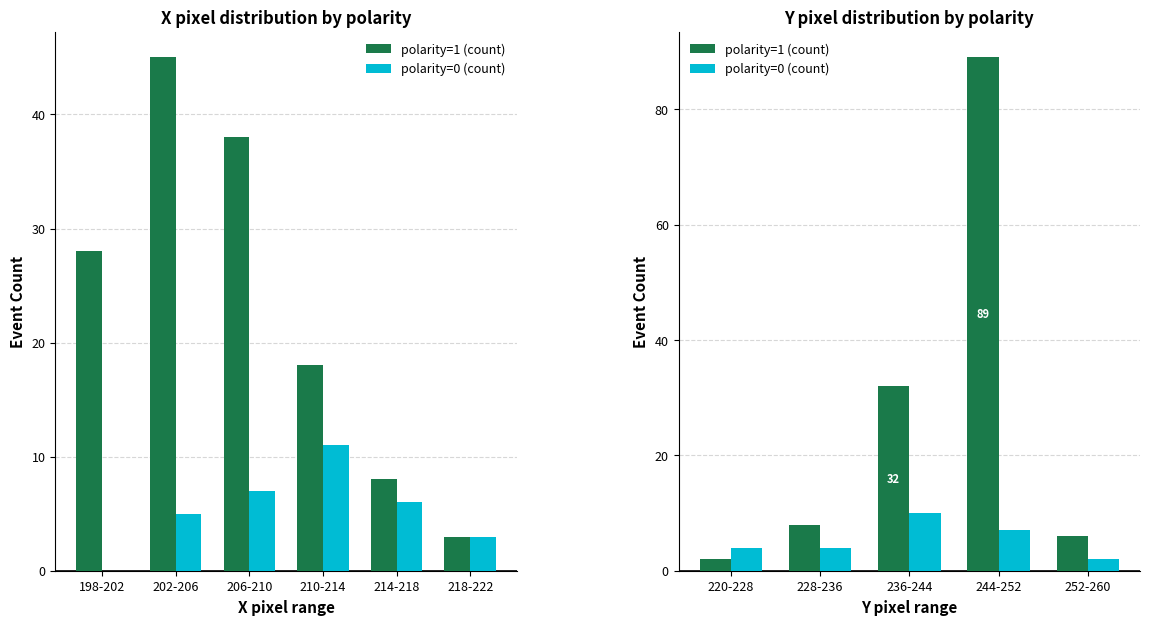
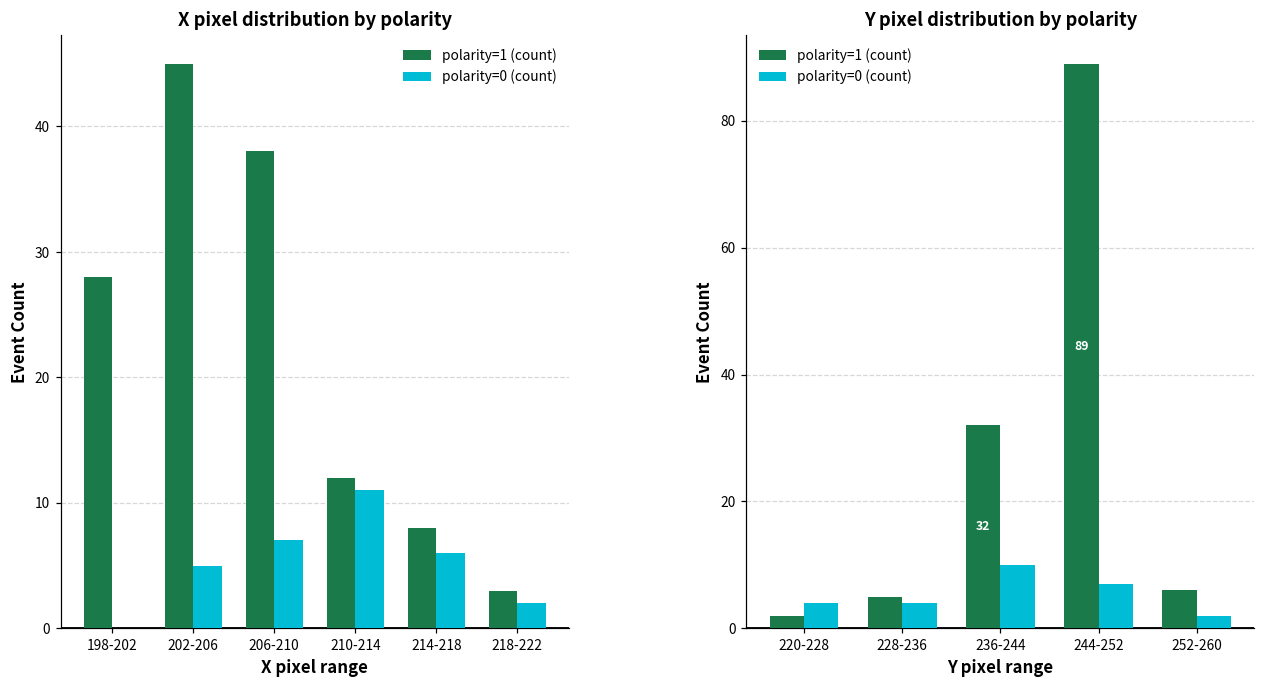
  {
    "X pixel distribution by polarity": {
      "polarity=1 (count)": {
        "198-202": 28,
        "202-206": 45,
        "206-210": 38,
-       "210-214": 18,
+       "210-214": 12,
        "214-218": 8,
        "218-222": 3
      },
      "polarity=0 (count)": {
        "198-202": 0,
        "202-206": 5,
        "206-210": 7,
        "210-214": 11,
        "214-218": 6,
-       "218-222": 3
+       "218-222": 2
      }
    },
    "Y pixel distribution by polarity": {
      "polarity=1 (count)": {
        "220-228": 2,
-       "228-236": 8,
+       "228-236": 5,
        "252-260": 6
      },
      "polarity=0 (count)": {
        "220-228": 4,
        "228-236": 4,
        "236-244": 10,
        "244-252": 7,
        "252-260": 2
      }
    }
  }
